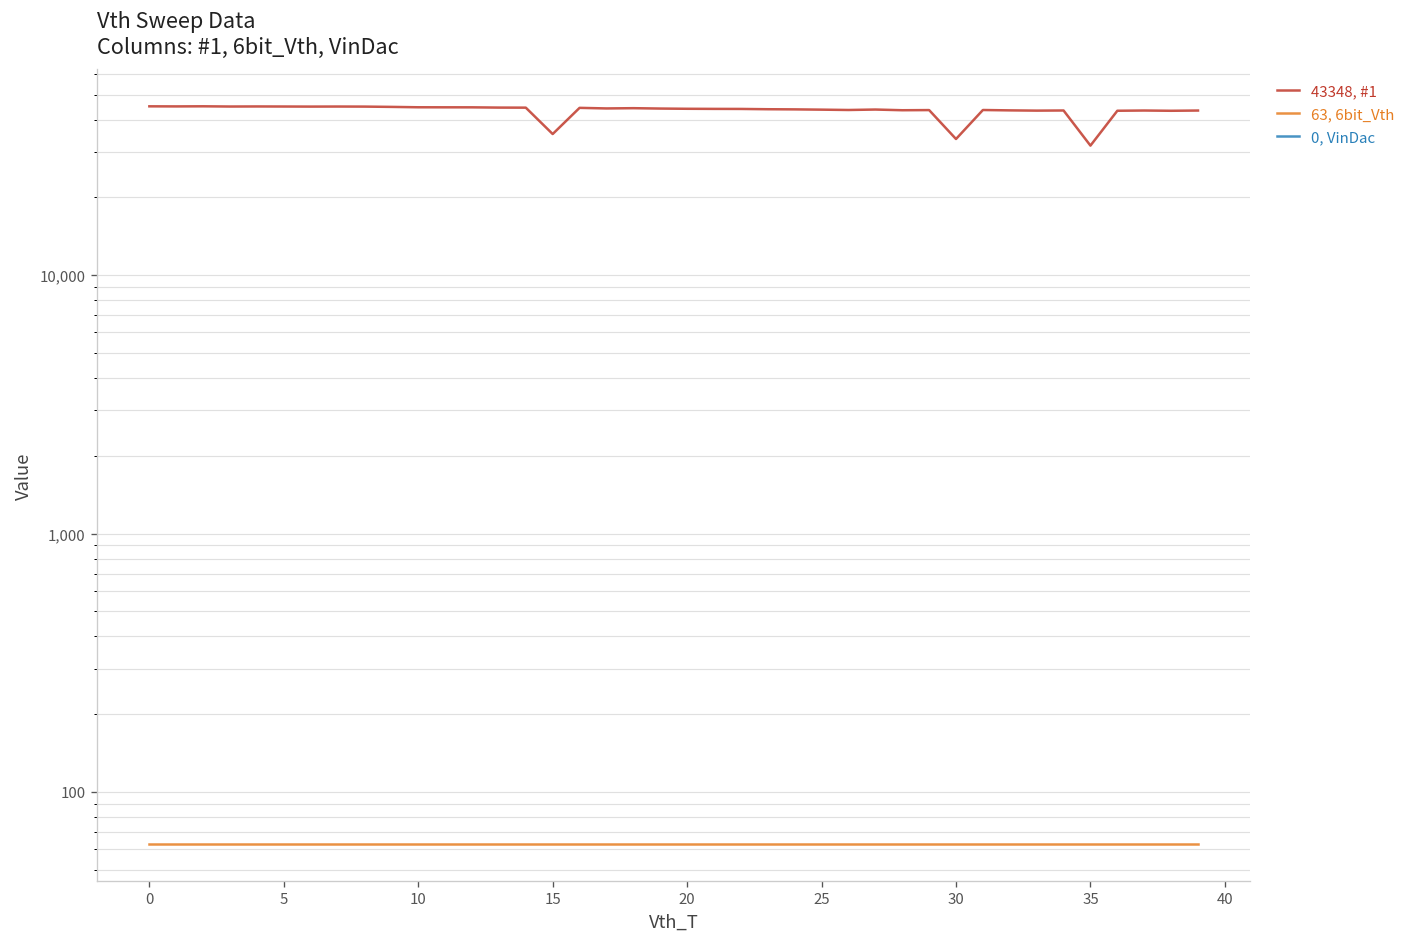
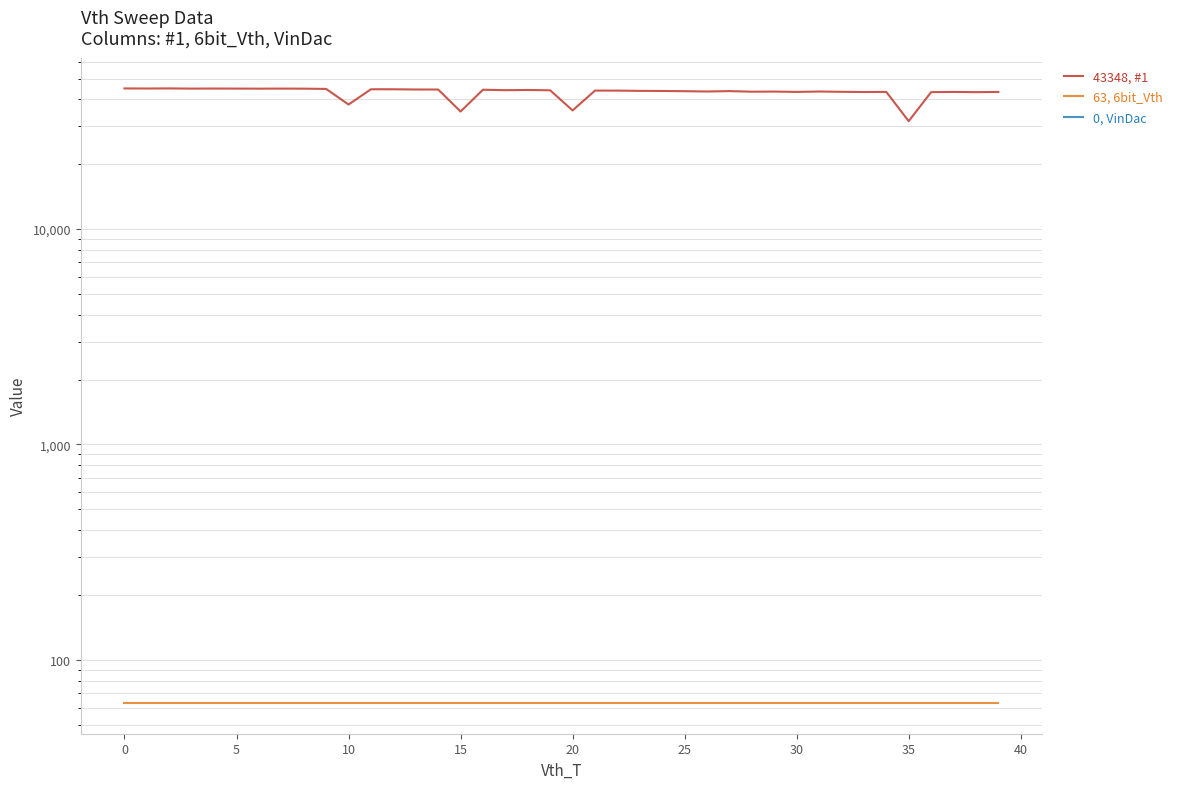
  {
    "43348, #1": {
      "0": "45,000",
      "5": "45,000",
-     "10": "45,000",
+     "10": "38,000",
      "15": "35,000",
-     "20": "44,000",
+     "20": "36,000",
      "25": "44,000",
-     "30": "34,000",
+     "30": "43,000",
      "35": "32,000"
    },
    "63, 6bit_Vth": {
      "0": "63",
      "5": "63",
      "10": "63",
      "15": "63",
      "20": "63",
      "25": "63",
      "30": "63",
      "35": "63"
    }
  }
